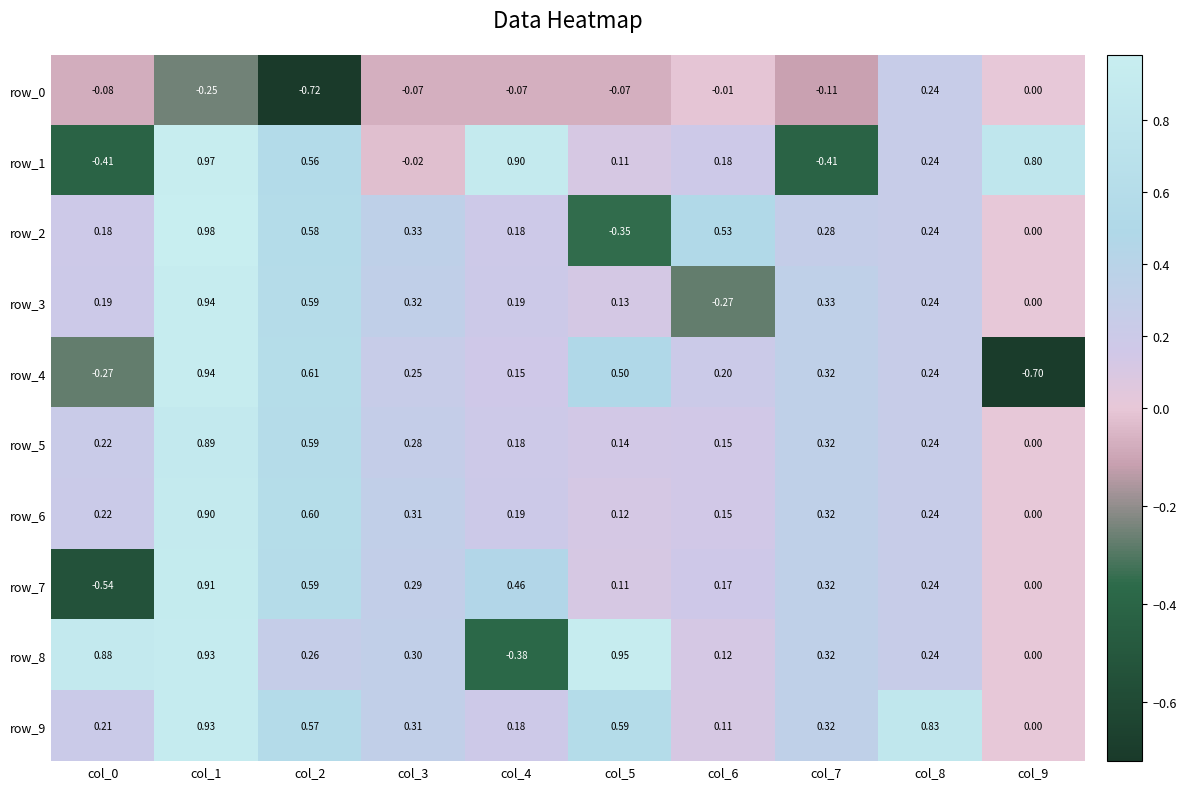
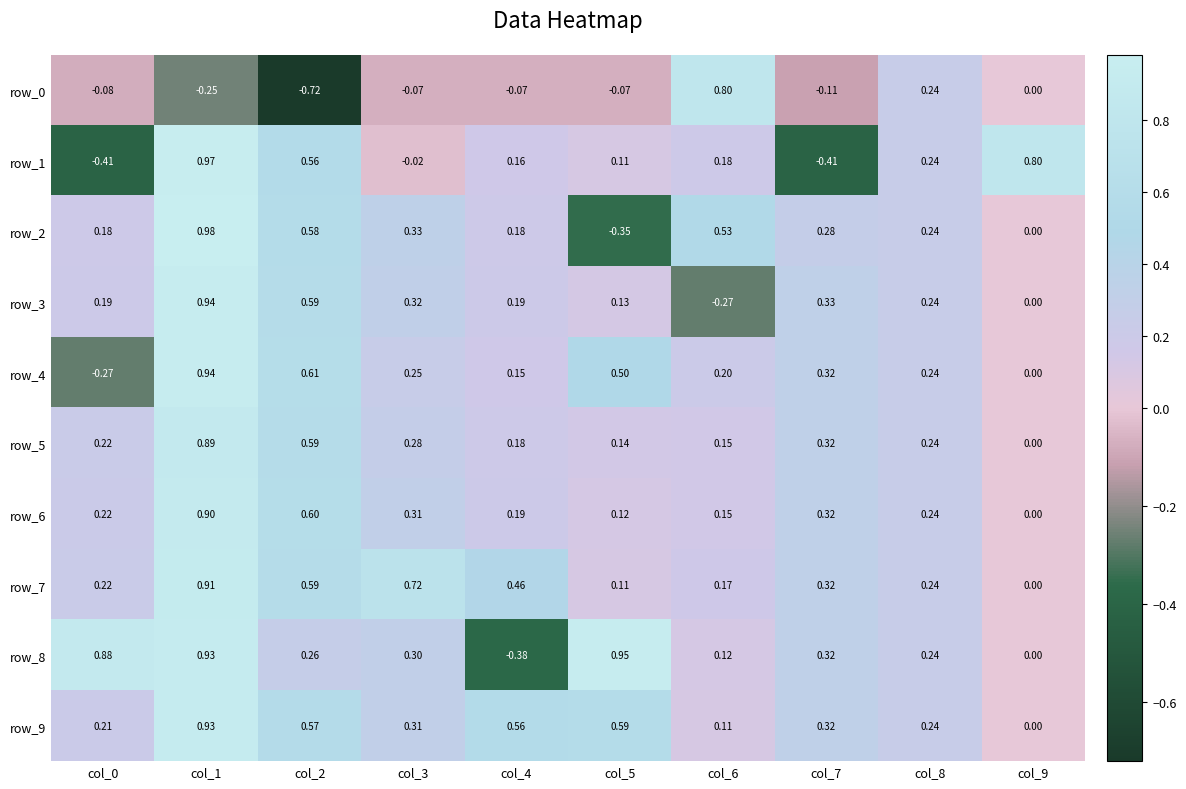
  {
    "row_0": {
      "col_0": -0.08,
      "col_1": -0.25,
      "col_2": -0.72,
      "col_3": -0.07,
      "col_4": -0.07,
      "col_5": -0.07,
-     "col_6": -0.01,
+     "col_6": 0.80,
      "col_7": -0.11,
      "col_8": 0.24,
      "col_9": 0.00
    },
    "row_1": {
      "col_0": -0.41,
      "col_1": 0.97,
      "col_2": 0.56,
      "col_3": -0.02,
-     "col_4": 0.90,
+     "col_4": 0.16,
      "col_5": 0.11,
      "col_6": 0.18,
      "col_7": -0.41,
      "col_8": 0.24,
      "col_9": 0.80
    },
    "row_2": {
      "col_0": 0.18,
      "col_1": 0.98,
      "col_2": 0.58,
      "col_3": 0.33,
      "col_4": 0.18,
      "col_5": -0.35,
      "col_6": 0.53,
      "col_7": 0.28,
      "col_8": 0.24,
      "col_9": 0.00
    },
    "row_3": {
      "col_0": 0.19,
      "col_1": 0.94,
      "col_2": 0.59,
      "col_3": 0.32,
      "col_4": 0.19,
      "col_5": 0.13,
      "col_6": -0.27,
      "col_7": 0.33,
      "col_8": 0.24,
      "col_9": 0.00
    },
    "row_4": {
      "col_0": -0.27,
      "col_1": 0.94,
      "col_2": 0.61,
      "col_3": 0.25,
      "col_4": 0.15,
      "col_5": 0.50,
      "col_6": 0.20,
      "col_7": 0.32,
      "col_8": 0.24,
-     "col_9": -0.70
+     "col_9": 0.00
    },
    "row_5": {
      "col_0": 0.22,
      "col_1": 0.89,
      "col_2": 0.59,
      "col_3": 0.28,
      "col_4": 0.18,
      "col_5": 0.14,
      "col_6": 0.15,
      "col_7": 0.32,
      "col_8": 0.24,
      "col_9": 0.00
    },
    "row_6": {
      "col_0": 0.22,
      "col_1": 0.90,
      "col_2": 0.60,
      "col_3": 0.31,
      "col_4": 0.19,
      "col_5": 0.12,
      "col_6": 0.15,
      "col_7": 0.32,
      "col_8": 0.24,
      "col_9": 0.00
    },
    "row_7": {
-     "col_0": -0.54,
+     "col_0": 0.22,
      "col_1": 0.91,
      "col_2": 0.59,
-     "col_3": 0.29,
+     "col_3": 0.72,
      "col_4": 0.46,
      "col_5": 0.11,
      "col_6": 0.17,
      "col_7": 0.32,
      "col_8": 0.24,
      "col_9": 0.00
    },
    "row_8": {
      "col_0": 0.88,
      "col_1": 0.93,
      "col_2": 0.26,
      "col_3": 0.30,
      "col_4": -0.38,
      "col_5": 0.95,
      "col_6": 0.12,
      "col_7": 0.32,
      "col_8": 0.24,
      "col_9": 0.00
    },
    "row_9": {
      "col_0": 0.21,
      "col_1": 0.93,
      "col_2": 0.57,
      "col_3": 0.31,
-     "col_4": 0.18,
+     "col_4": 0.56,
      "col_5": 0.59,
      "col_6": 0.11,
      "col_7": 0.32,
-     "col_8": 0.83,
+     "col_8": 0.24,
      "col_9": 0.00
    }
  }
